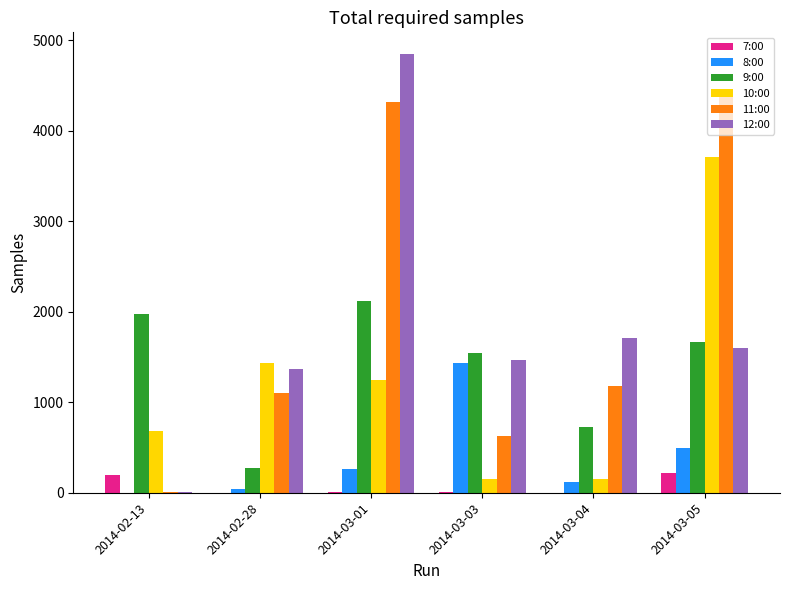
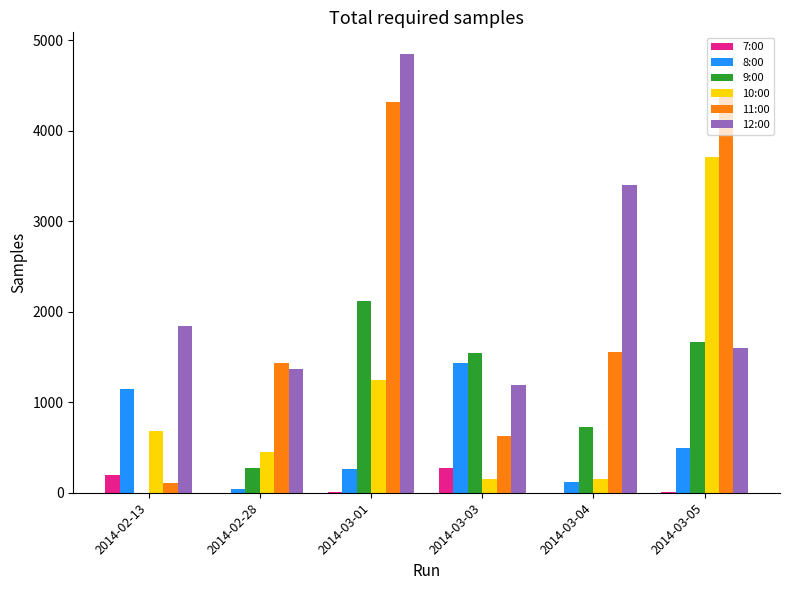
  {
    "7:00": {
      "2014-02-13": 200,
-     "2014-03-03": 0,
+     "2014-03-03": 300,
      "2014-03-04": 0,
-     "2014-03-05": 200
+     "2014-03-05": 0
    },
    "8:00": {
-     "2014-02-13": 0,
+     "2014-02-13": 1200,
      "2014-02-28": 0,
      "2014-03-01": 300,
      "2014-03-03": 1400,
      "2014-03-04": 100,
      "2014-03-05": 500
    },
    "9:00": {
-     "2014-02-13": 2000,
+     "2014-02-13": 0,
      "2014-02-28": 300,
      "2014-03-01": 2100,
      "2014-03-03": 1500,
      "2014-03-04": 700,
      "2014-03-05": 1700
    },
    "10:00": {
      "2014-02-13": 700,
-     "2014-02-28": 1400,
+     "2014-02-28": 500,
      "2014-03-01": 1200,
      "2014-03-03": 200,
      "2014-03-04": 100,
      "2014-03-05": 3700
    },
    "11:00": {
-     "2014-02-13": 0,
-     "2014-02-28": 1100,
+     "2014-02-13": 100,
+     "2014-02-28": 1400,
      "2014-03-01": 4300,
      "2014-03-03": 600,
-     "2014-03-04": 1200
+     "2014-03-04": 1600
    },
    "12:00": {
-     "2014-02-13": 0,
+     "2014-02-13": 1800,
      "2014-02-28": 1400,
      "2014-03-01": 4800,
-     "2014-03-03": 1500,
-     "2014-03-04": 1700,
+     "2014-03-03": 1200,
+     "2014-03-04": 3400,
      "2014-03-05": 1600
    }
  }
